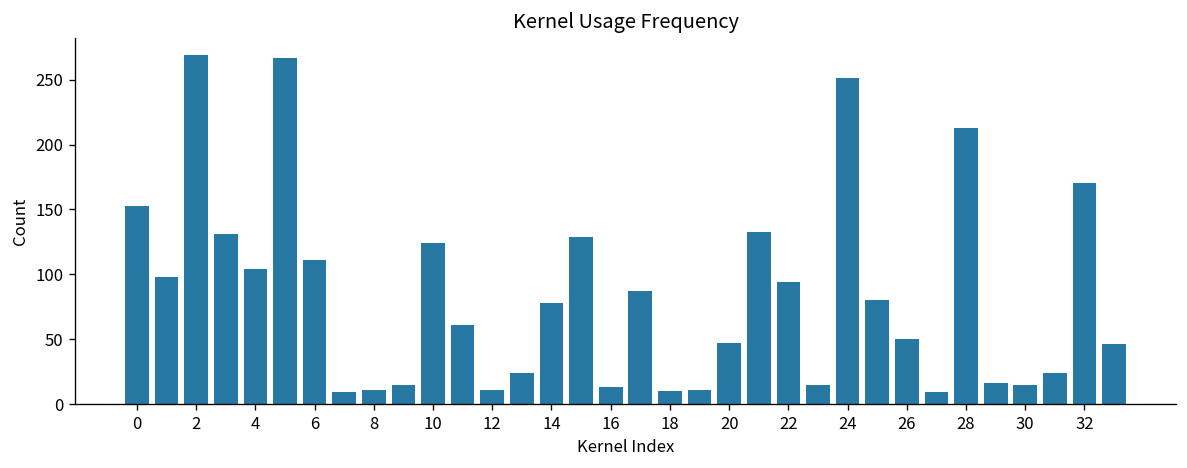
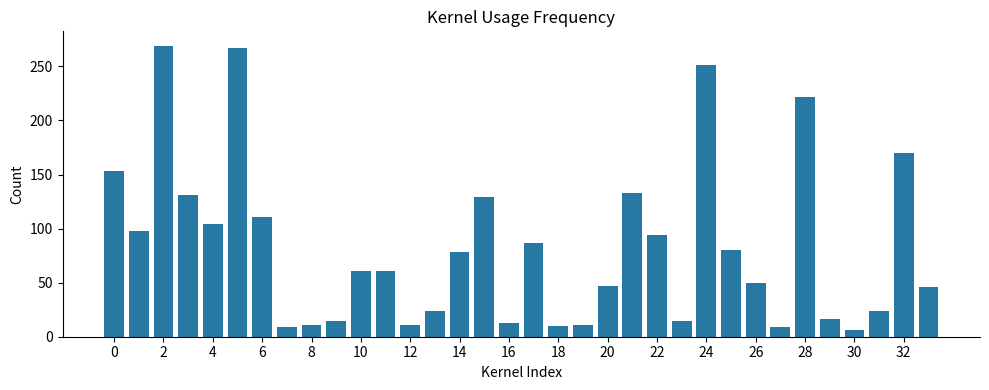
  {
    "0": 153,
    "2": 269,
    "4": 104,
    "6": 111,
    "8": 11,
-   "10": 124,
+   "10": 61,
    "12": 11,
    "14": 78,
    "16": 13,
    "18": 10,
    "20": 47,
    "22": 94,
    "24": 251,
    "26": 50,
-   "28": 213,
-   "30": 15,
+   "28": 222,
+   "30": 6,
    "32": 170
  }
